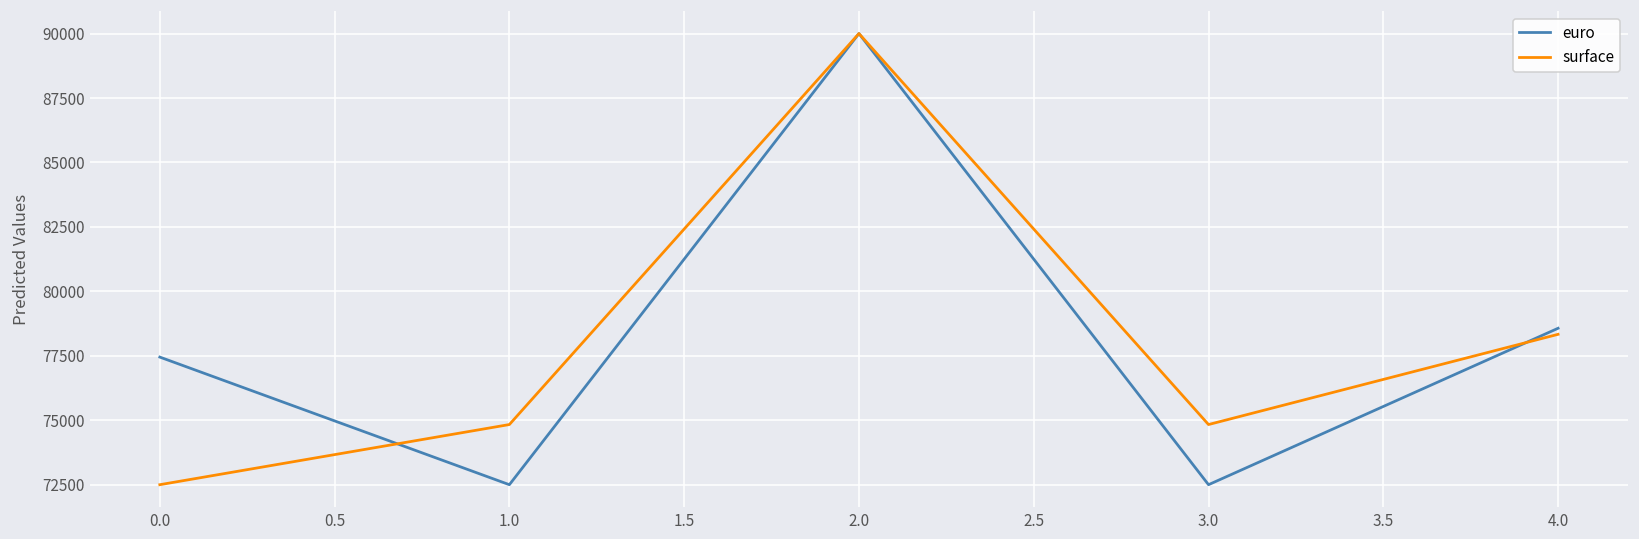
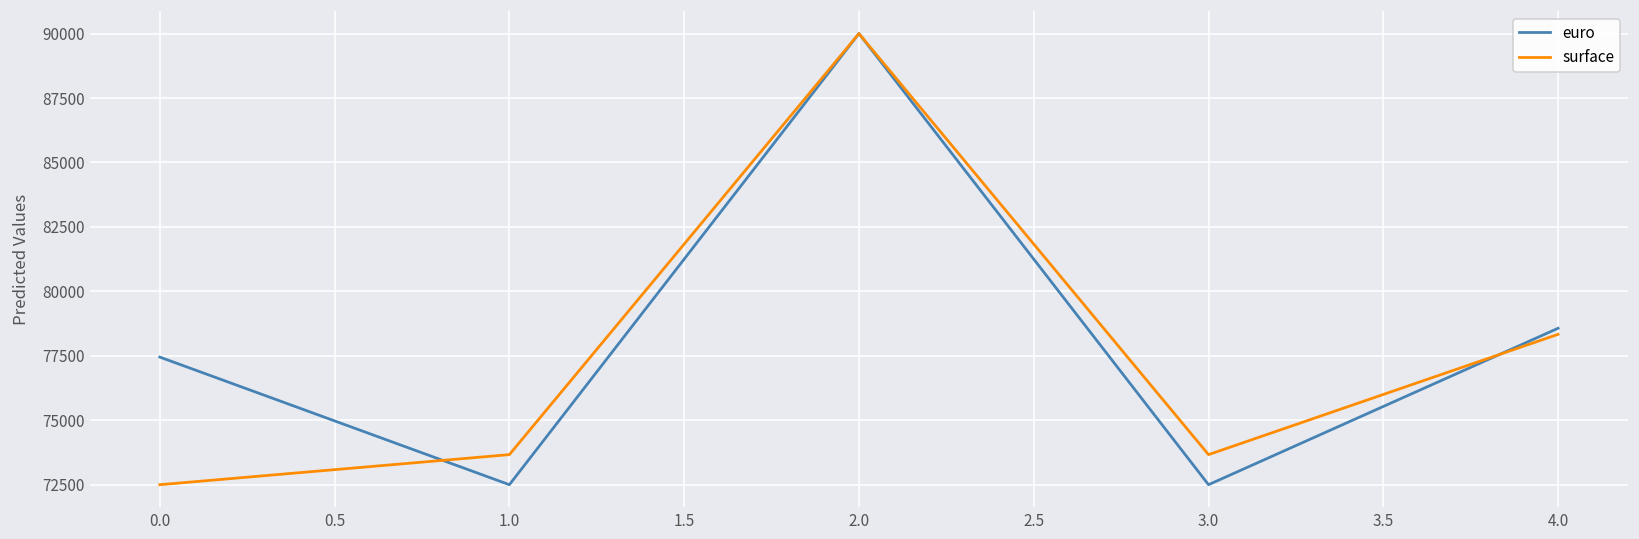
  {
    "euro": {
      "0.0": 77500,
      "1.0": 72500,
      "3.0": 72500,
      "4.0": 78600
    },
    "surface": {
      "0.0": 72500,
-     "1.0": 74800,
-     "3.0": 74800,
+     "1.0": 73700,
+     "3.0": 73700,
      "4.0": 78300
    }
  }
